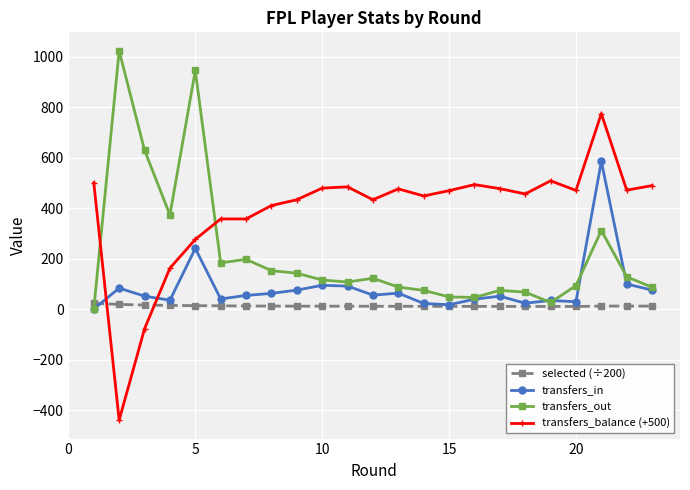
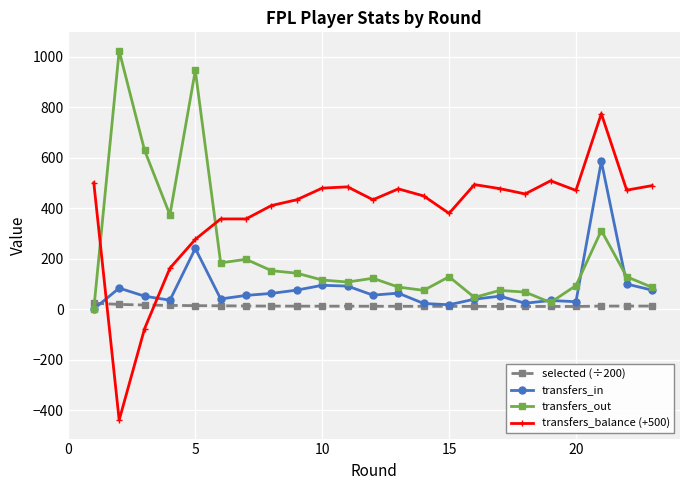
  {
    "selected (÷200)": {
      "5": 10,
      "10": 10,
      "20": 10
    },
    "transfers_in": {
      "5": 240,
      "10": 90,
      "20": 30
    },
    "transfers_out": {
      "5": 950,
      "10": 120,
-     "15": 50,
+     "15": 130,
      "20": 90
    },
    "transfers_balance (+500)": {
      "5": 280,
      "10": 480,
-     "15": 470,
+     "15": 380,
      "20": 470
    }
  }
